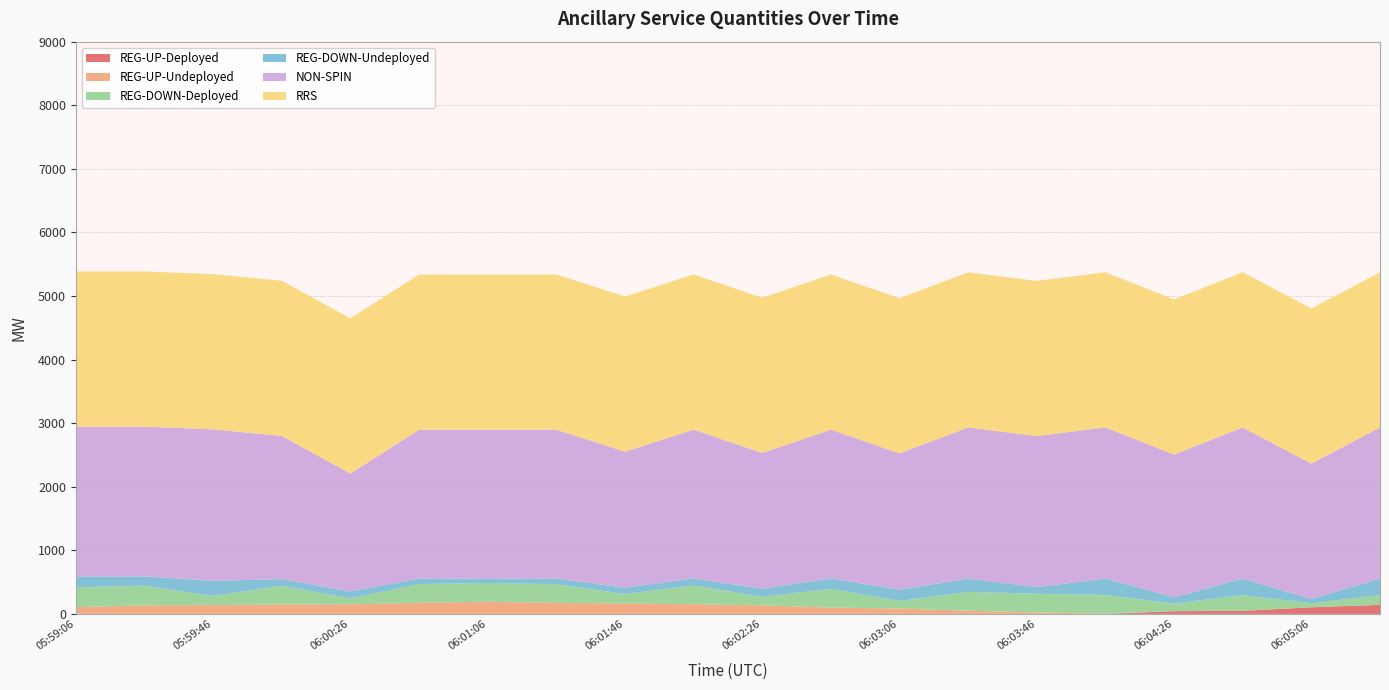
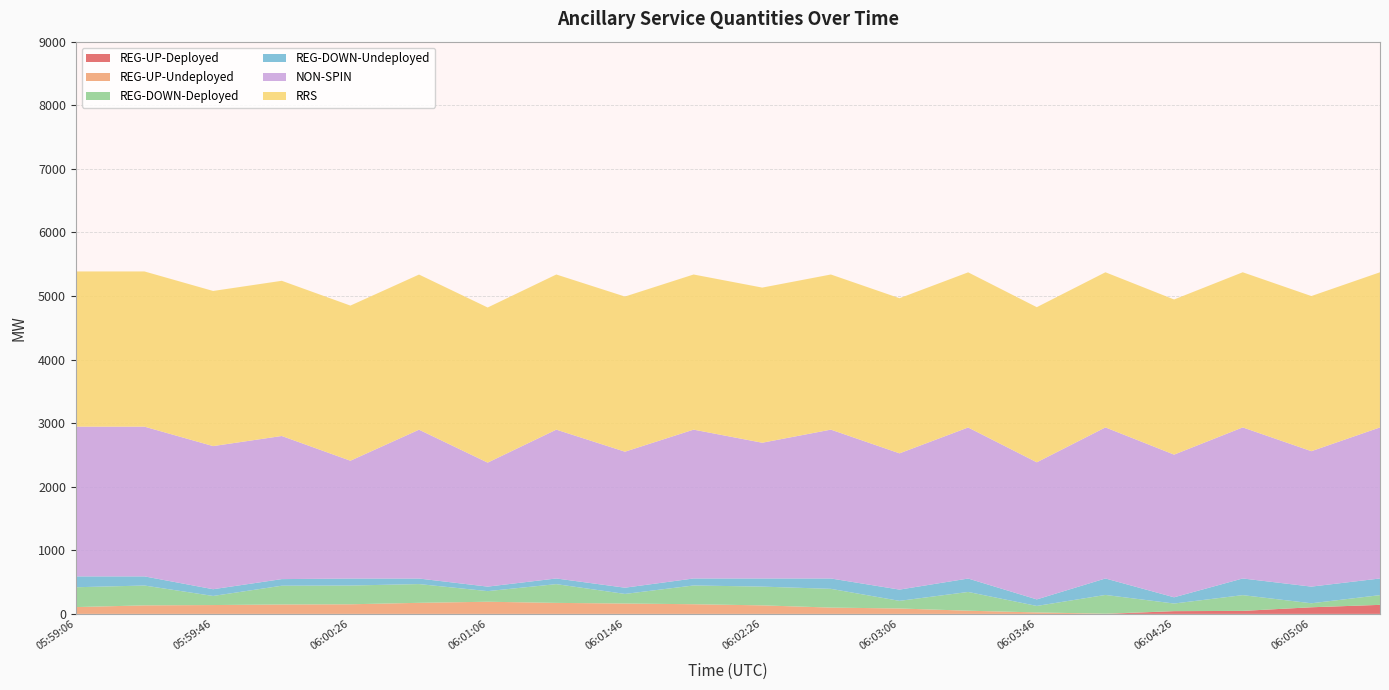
  {
    "REG-UP-Deployed": {
      "05:59:06": 0,
      "05:59:46": 0,
      "06:00:26": 0,
      "06:01:06": 0,
      "06:01:46": 0,
      "06:02:26": 0,
      "06:03:06": 0
    },
    "REG-DOWN-Deployed": {
      "05:59:06": 300,
      "05:59:46": 100,
-     "06:00:26": 100,
-     "06:01:06": 300,
+     "06:00:26": 300,
+     "06:01:06": 200,
      "06:01:46": 200,
-     "06:02:26": 100,
+     "06:02:26": 300,
      "06:03:06": 100,
-     "06:03:46": 300,
+     "06:03:46": 100,
      "06:04:26": 100,
      "06:05:06": 100
    },
    "REG-DOWN-Undeployed": {
      "05:59:06": 200,
-     "05:59:46": 200,
+     "05:59:46": 100,
      "06:00:26": 100,
      "06:01:06": 100,
      "06:01:46": 100,
      "06:02:26": 100,
      "06:03:06": 200,
      "06:03:46": 100,
      "06:04:26": 100,
-     "06:05:06": 100
+     "06:05:06": 300
    },
    "NON-SPIN": {
      "05:59:06": 2400,
-     "05:59:46": 2400,
+     "05:59:46": 2300,
      "06:00:26": 1900,
-     "06:01:06": 2300,
+     "06:01:06": 2000,
      "06:01:46": 2100,
      "06:02:26": 2100,
      "06:03:06": 2100,
-     "06:03:46": 2400,
+     "06:03:46": 2200,
      "06:04:26": 2200,
      "06:05:06": 2100
    }
  }
